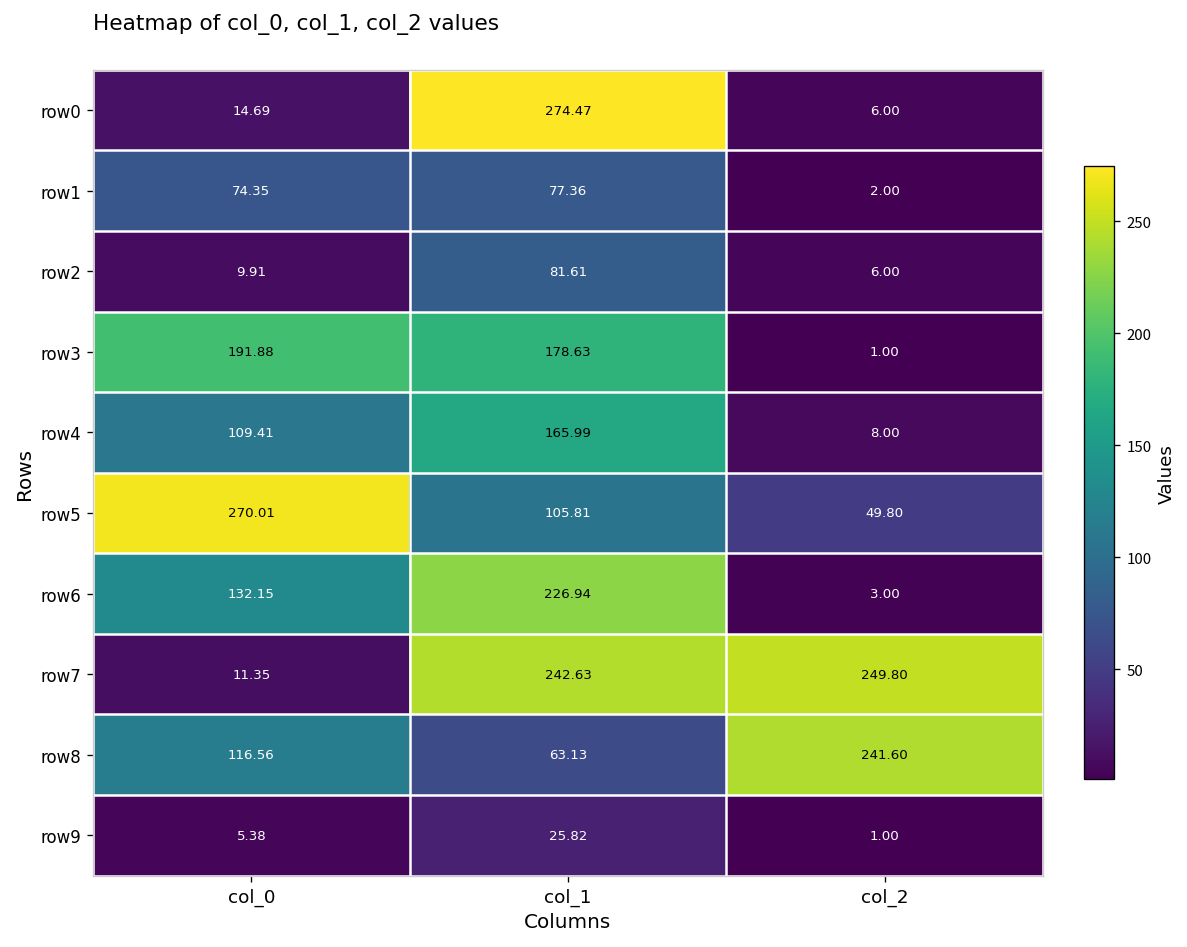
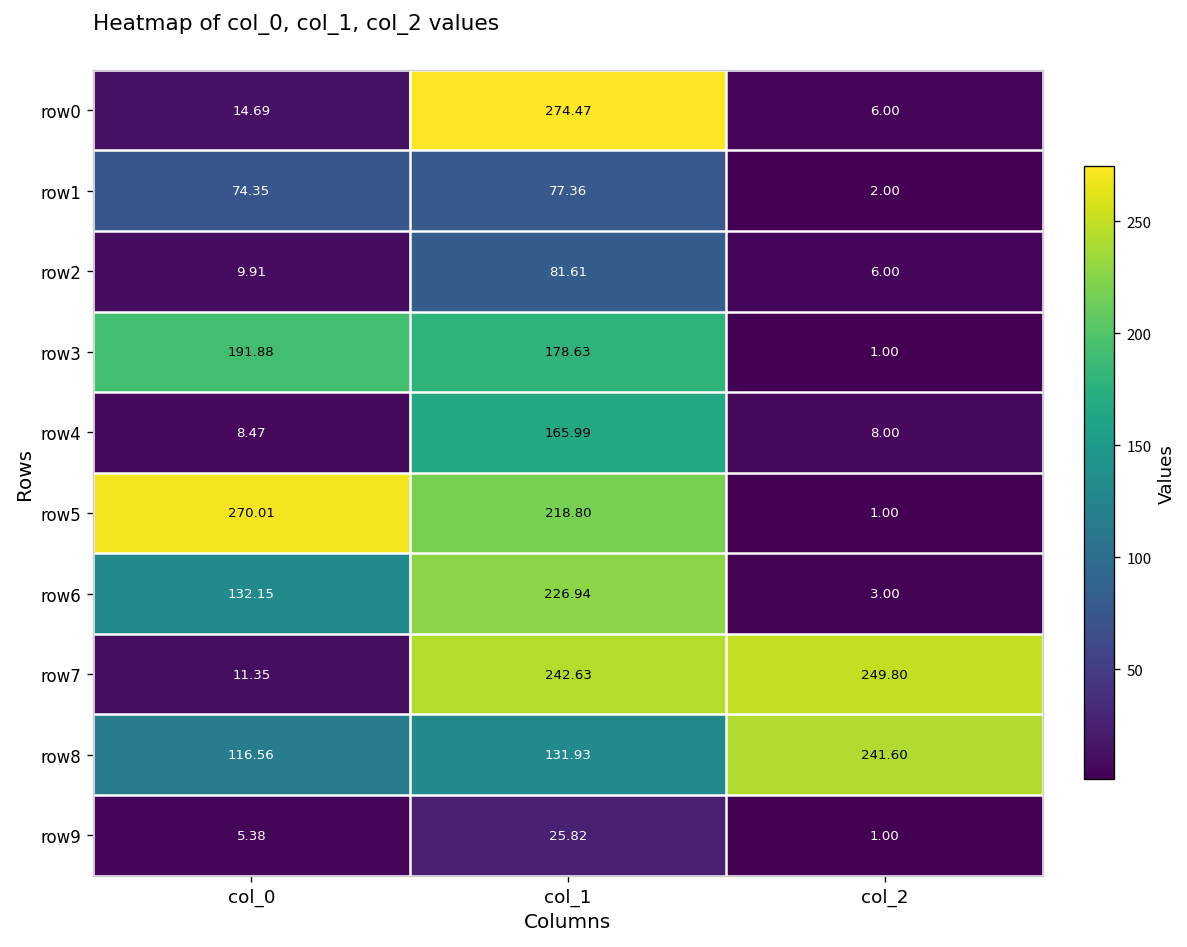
  {
    "row0": {
      "col_0": 14.69,
      "col_1": 274.47,
      "col_2": 6.00
    },
    "row1": {
      "col_0": 74.35,
      "col_1": 77.36,
      "col_2": 2.00
    },
    "row2": {
      "col_0": 9.91,
      "col_1": 81.61,
      "col_2": 6.00
    },
    "row3": {
      "col_0": 191.88,
      "col_1": 178.63,
      "col_2": 1.00
    },
    "row4": {
-     "col_0": 109.41,
+     "col_0": 8.47,
      "col_1": 165.99,
      "col_2": 8.00
    },
    "row5": {
      "col_0": 270.01,
-     "col_1": 105.81,
-     "col_2": 49.80
+     "col_1": 218.80,
+     "col_2": 1.00
    },
    "row6": {
      "col_0": 132.15,
      "col_1": 226.94,
      "col_2": 3.00
    },
    "row7": {
      "col_0": 11.35,
      "col_1": 242.63,
      "col_2": 249.80
    },
    "row8": {
      "col_0": 116.56,
-     "col_1": 63.13,
+     "col_1": 131.93,
      "col_2": 241.60
    },
    "row9": {
      "col_0": 5.38,
      "col_1": 25.82,
      "col_2": 1.00
    }
  }
